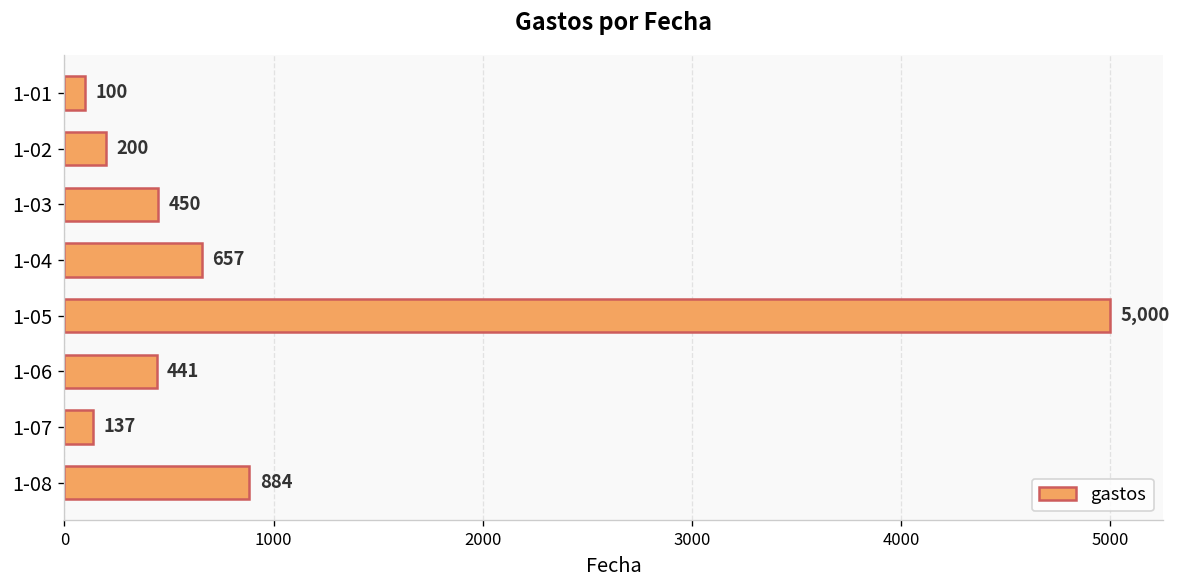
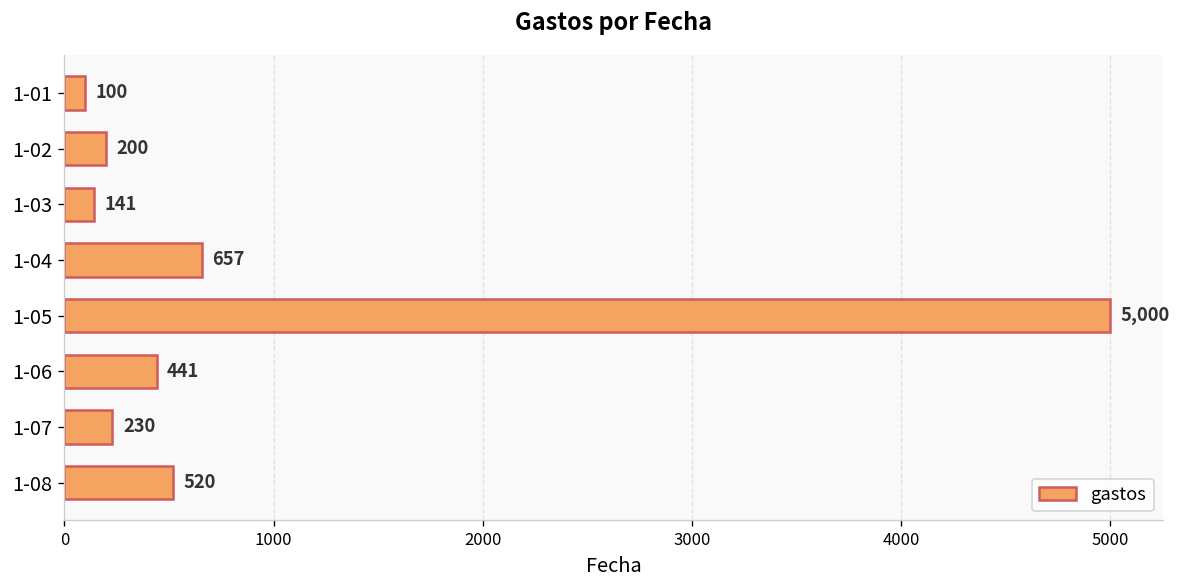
  {
    "1-01": "100",
    "1-02": "200",
-   "1-03": "450",
+   "1-03": "141",
    "1-04": "657",
    "1-05": "5,000",
    "1-06": "441",
-   "1-07": "137",
-   "1-08": "884"
+   "1-07": "230",
+   "1-08": "520"
  }
